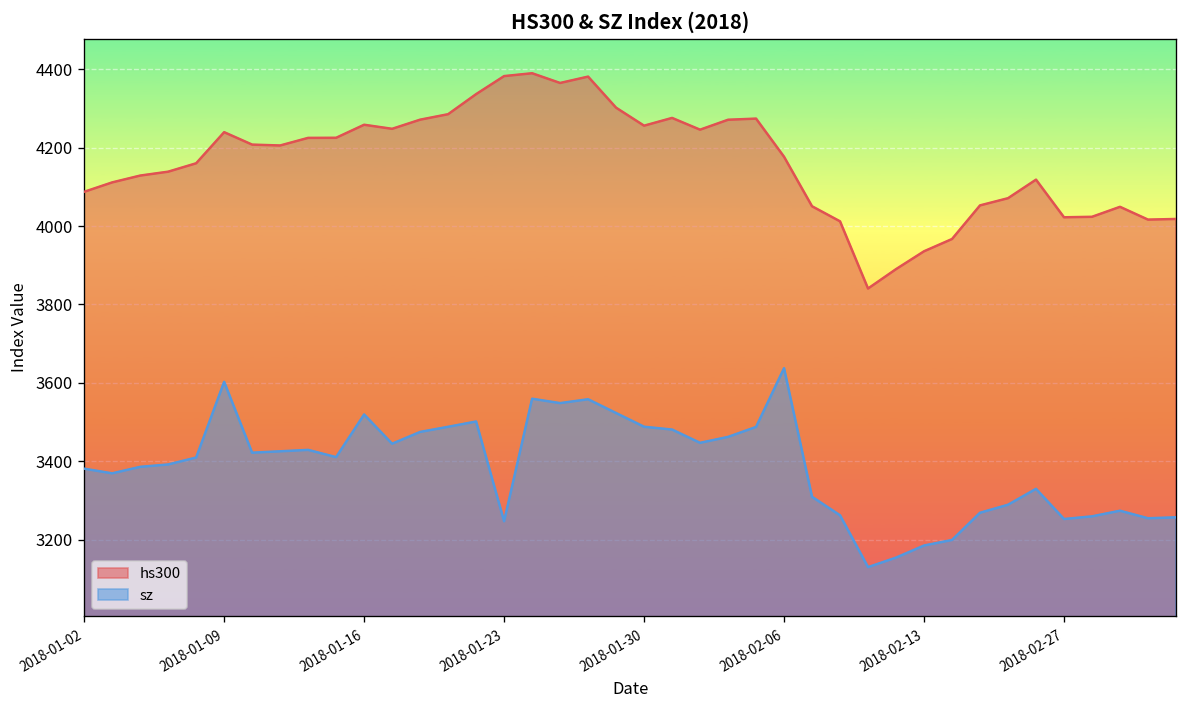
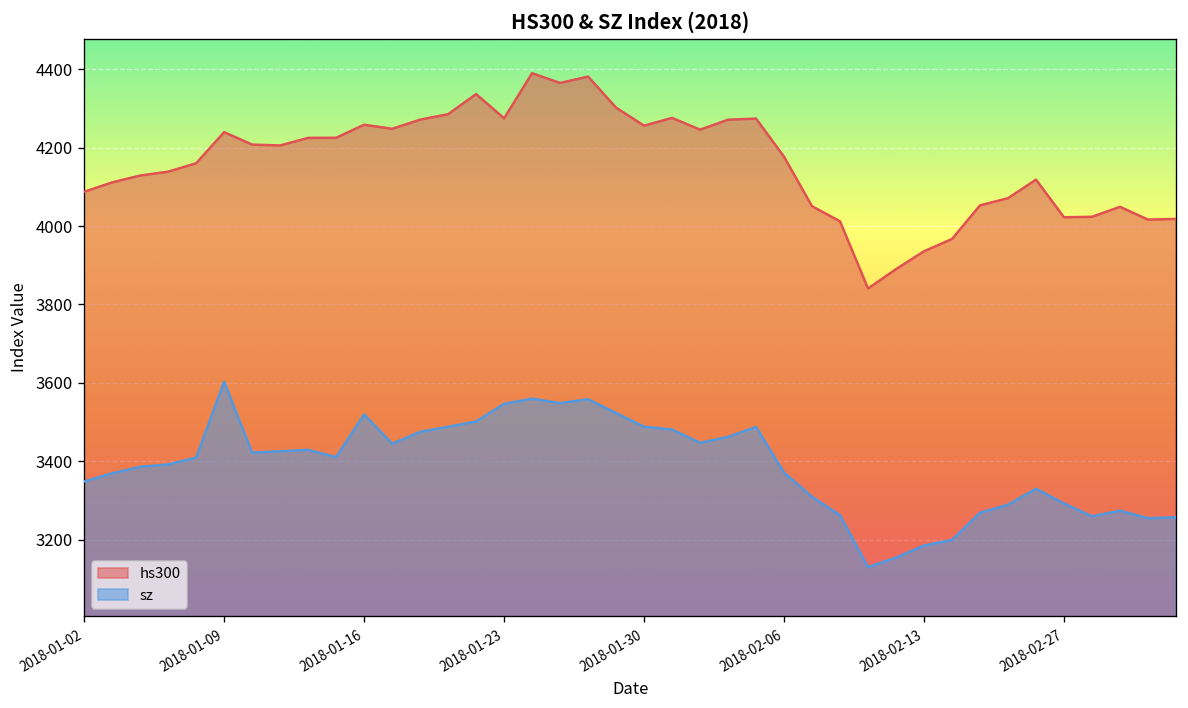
  {
    "hs300": {
      "2018-01-02": 4090,
      "2018-01-09": 4240,
      "2018-01-16": 4260,
-     "2018-01-23": 4380,
+     "2018-01-23": 4270,
      "2018-01-30": 4260,
      "2018-02-06": 4180,
      "2018-02-13": 3940,
      "2018-02-27": 4020
    },
    "sz": {
-     "2018-01-02": 3380,
+     "2018-01-02": 3350,
      "2018-01-09": 3600,
      "2018-01-16": 3520,
-     "2018-01-23": 3250,
+     "2018-01-23": 3550,
      "2018-01-30": 3490,
-     "2018-02-06": 3640,
+     "2018-02-06": 3370,
      "2018-02-13": 3180,
-     "2018-02-27": 3250
+     "2018-02-27": 3290
    }
  }
